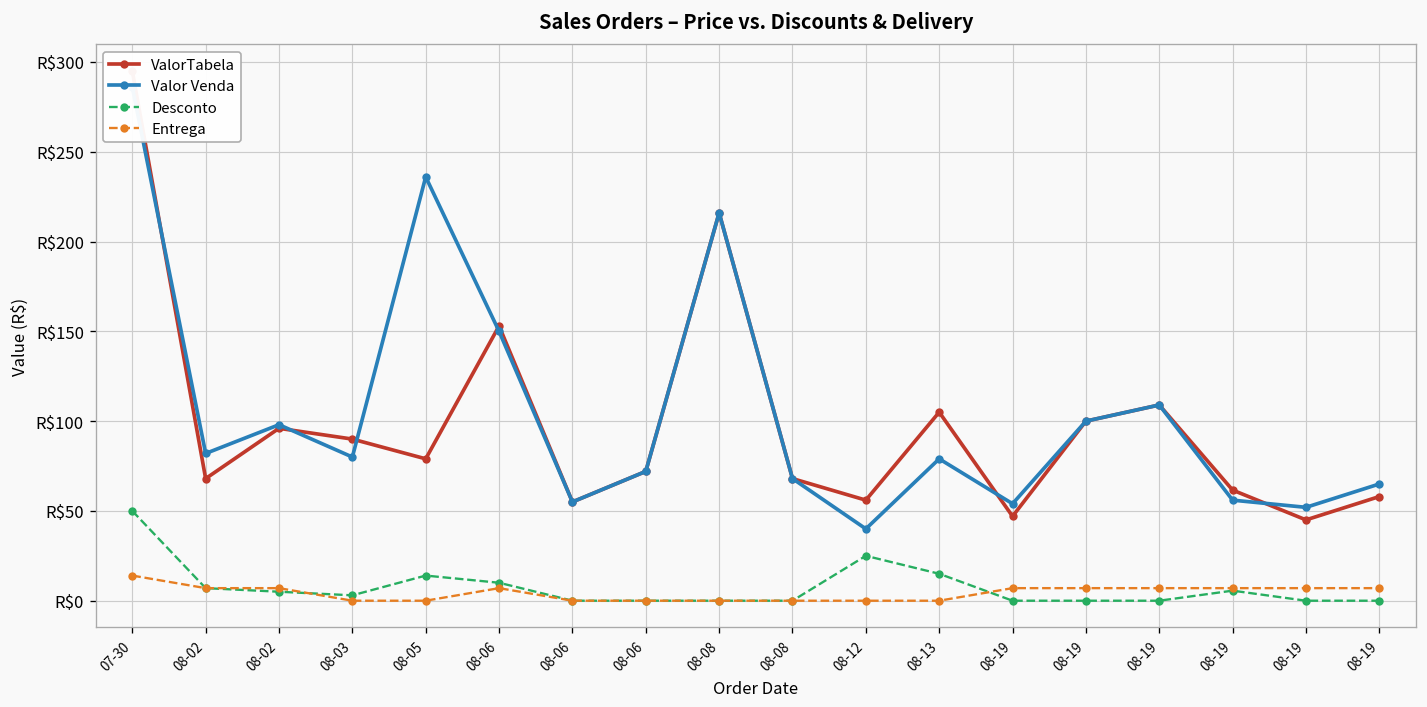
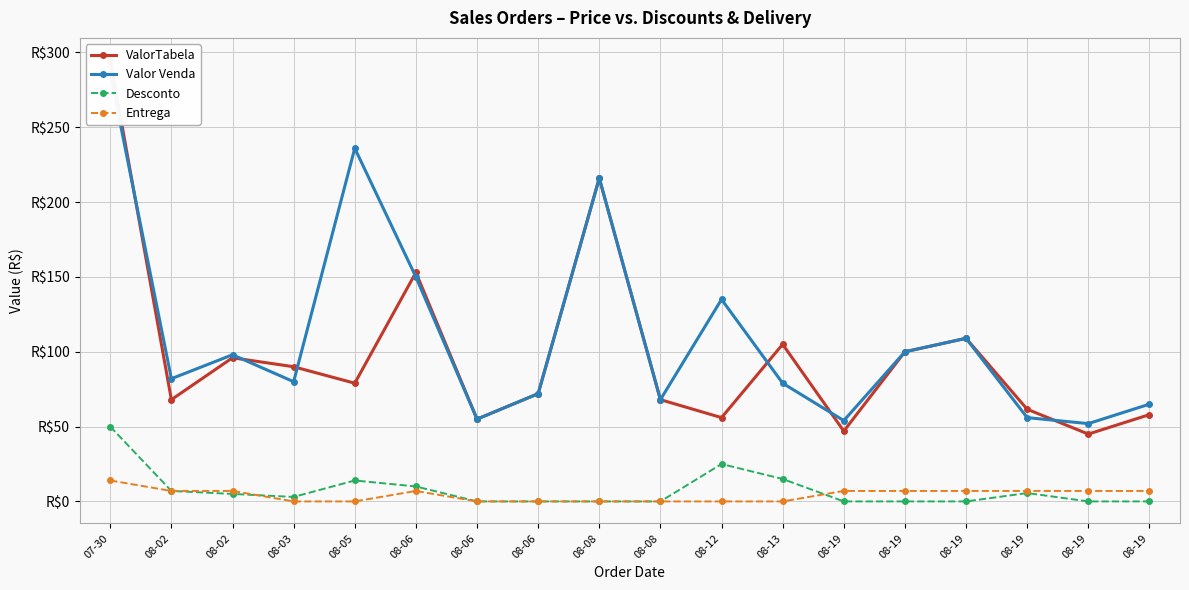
  {
    "ValorTabela": {
      "08-03": "R$90",
      "08-05": "R$79",
      "08-12": "R$56",
      "08-13": "R$105"
    },
    "Valor Venda": {
      "08-03": "R$80",
      "08-05": "R$236",
-     "08-12": "R$40",
+     "08-12": "R$135",
      "08-13": "R$79"
    },
    "Desconto": {
      "07-30": "R$50",
      "08-03": "R$3",
      "08-05": "R$14",
      "08-12": "R$25",
      "08-13": "R$15"
    },
    "Entrega": {
      "07-30": "R$14",
      "08-03": "R$0",
      "08-05": "R$0",
      "08-12": "R$0",
      "08-13": "R$0"
    }
  }
